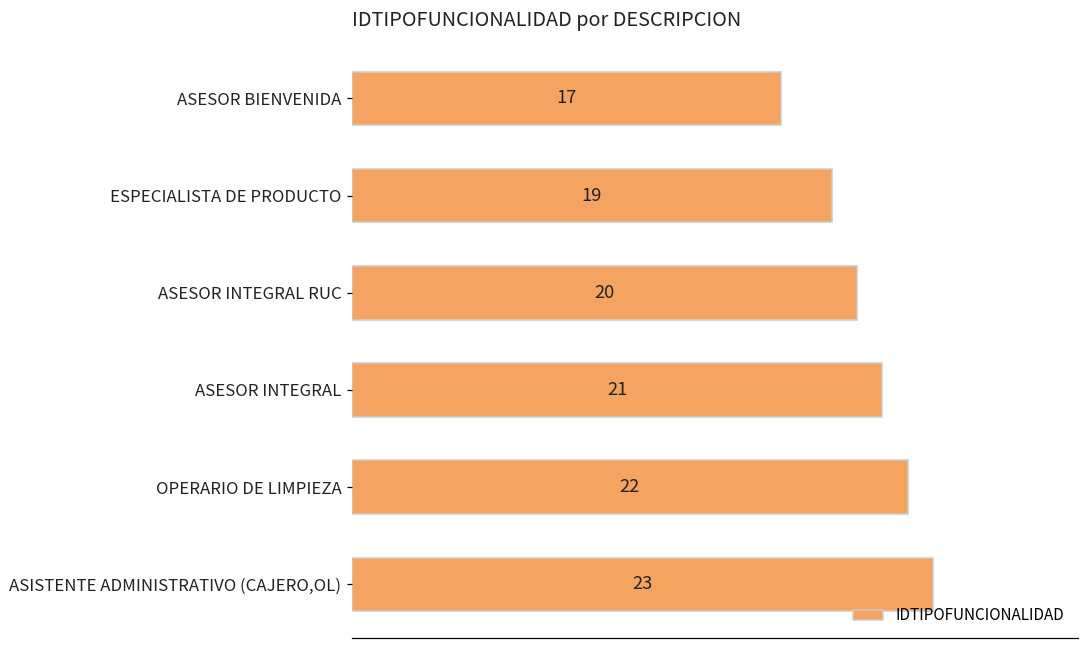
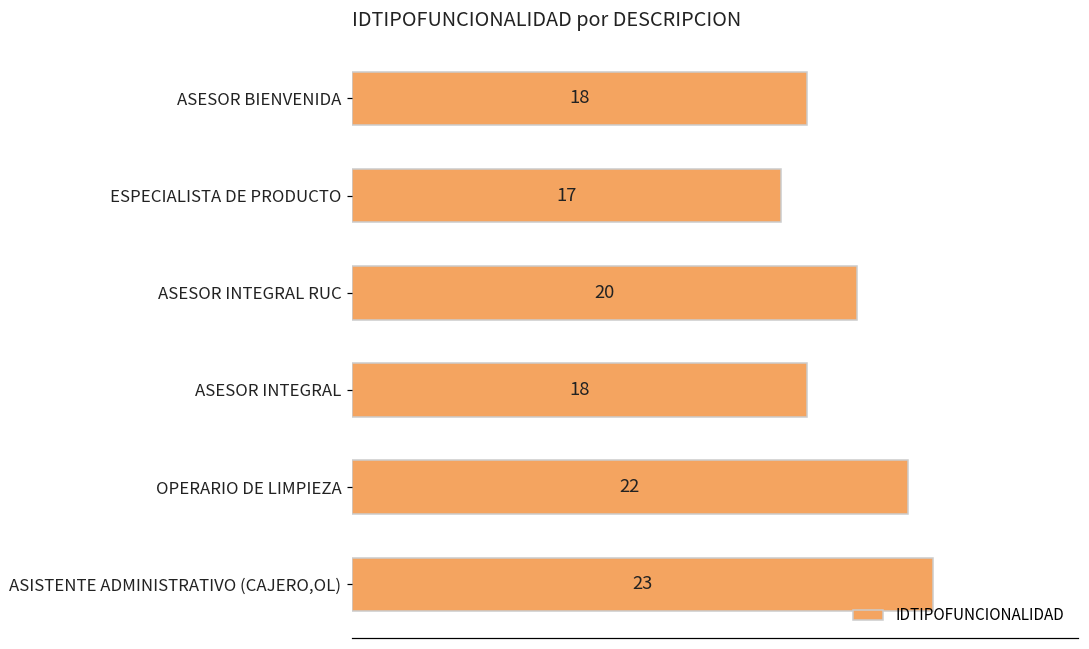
  {
-   "ASESOR BIENVENIDA": 17,
-   "ESPECIALISTA DE PRODUCTO": 19,
+   "ASESOR BIENVENIDA": 18,
+   "ESPECIALISTA DE PRODUCTO": 17,
    "ASESOR INTEGRAL RUC": 20,
-   "ASESOR INTEGRAL": 21,
+   "ASESOR INTEGRAL": 18,
    "OPERARIO DE LIMPIEZA": 22,
    "ASISTENTE ADMINISTRATIVO (CAJERO,OL)": 23
  }
